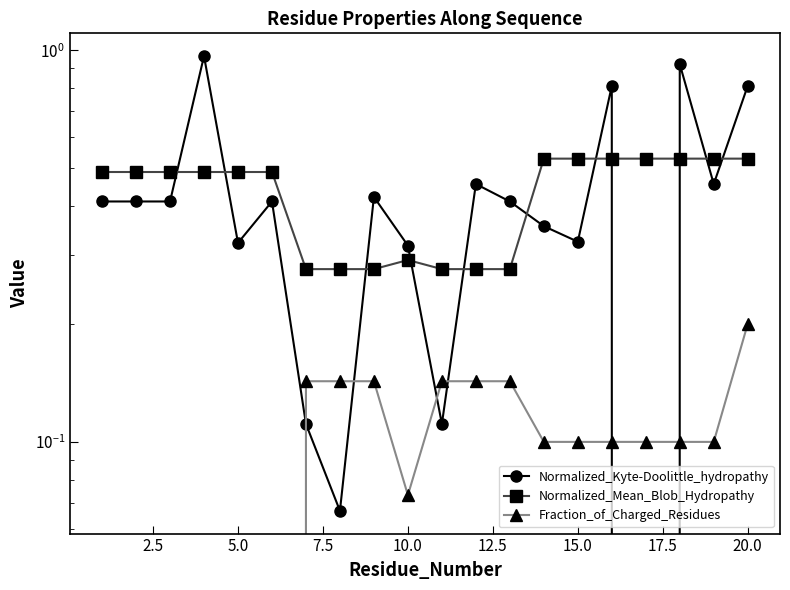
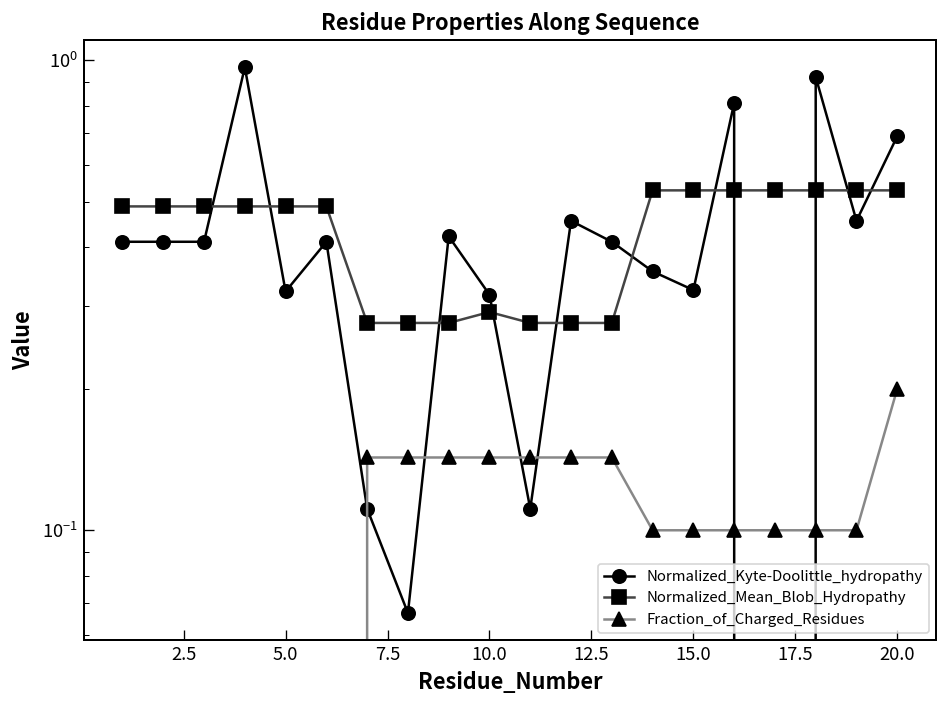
  {
    "Normalized_Kyte-Doolittle_hydropathy": {
      "5.0": 0.32,
      "10.0": 0.32,
      "15.0": 0.32,
-     "20.0": 0.81
+     "20.0": 0.69
    },
    "Normalized_Mean_Blob_Hydropathy": {
      "5.0": 0.49,
      "10.0": 0.29,
      "15.0": 0.53,
      "20.0": 0.53
    },
    "Fraction_of_Charged_Residues": {
-     "10.0": 0.073,
+     "10.0": 0.143,
      "15.0": 0.100,
      "20.0": 0.20
    }
  }
